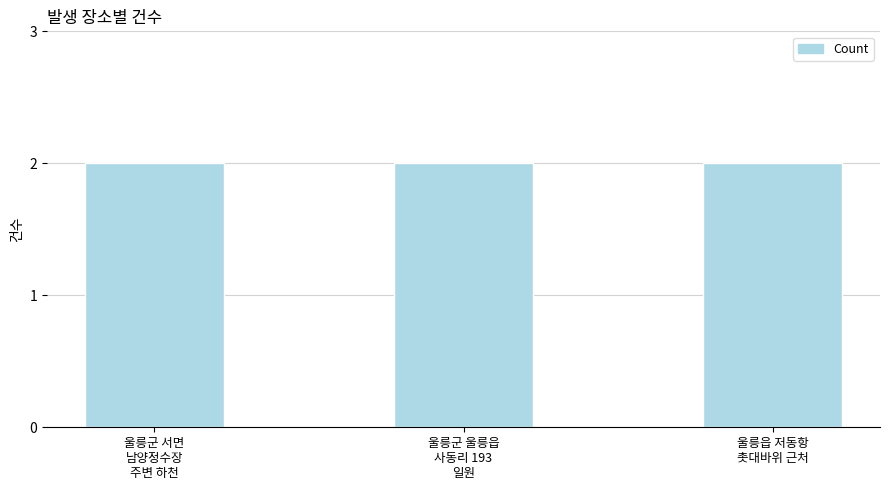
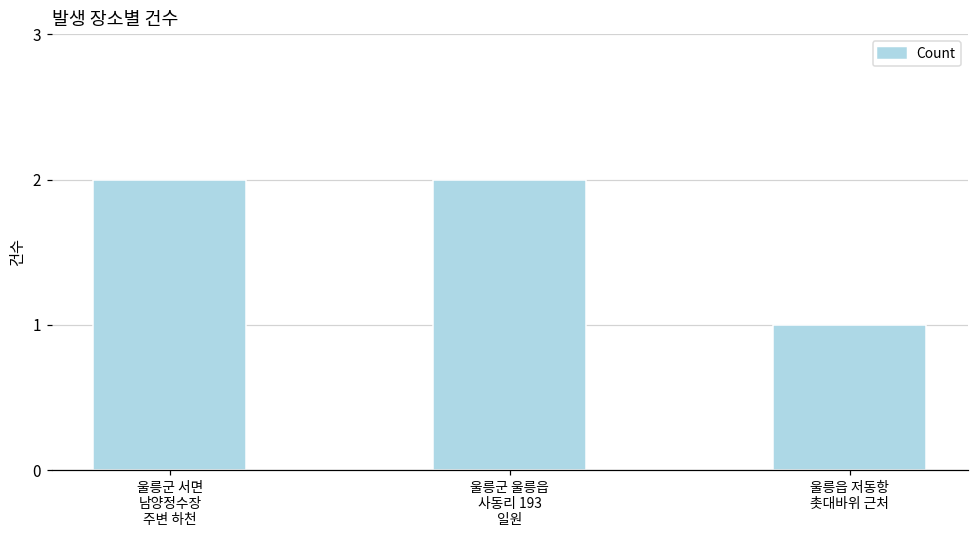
  {
    "울릉군 서면 남양정수장 주변 하천": 2,
    "울릉군 울릉읍 사동리 193 일원": 2,
-   "울릉읍 저동항 촛대바위 근처": 2
+   "울릉읍 저동항 촛대바위 근처": 1
  }
